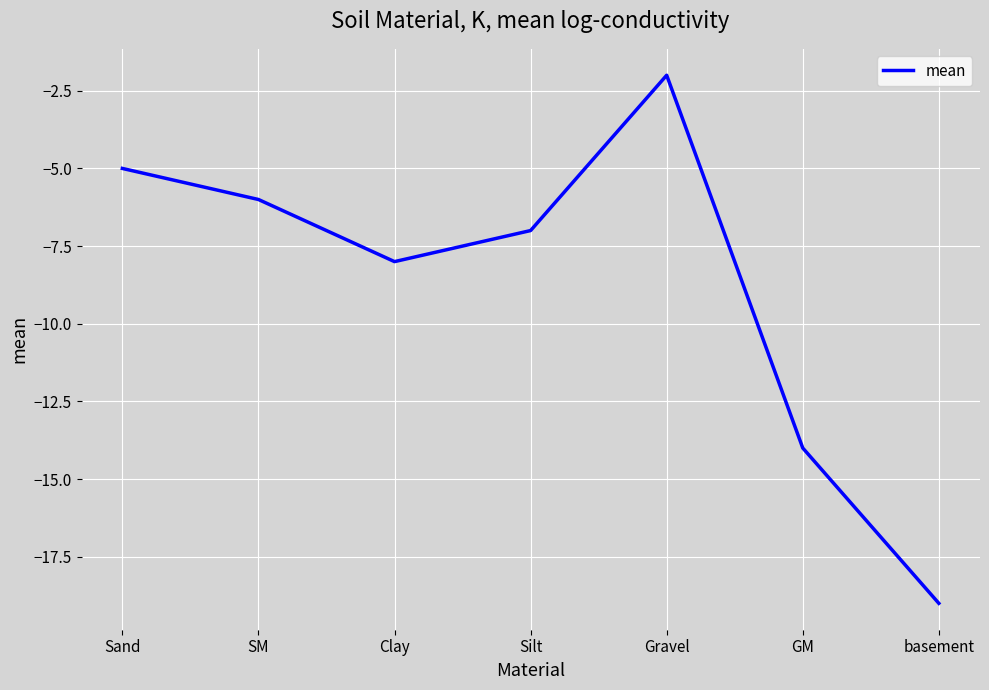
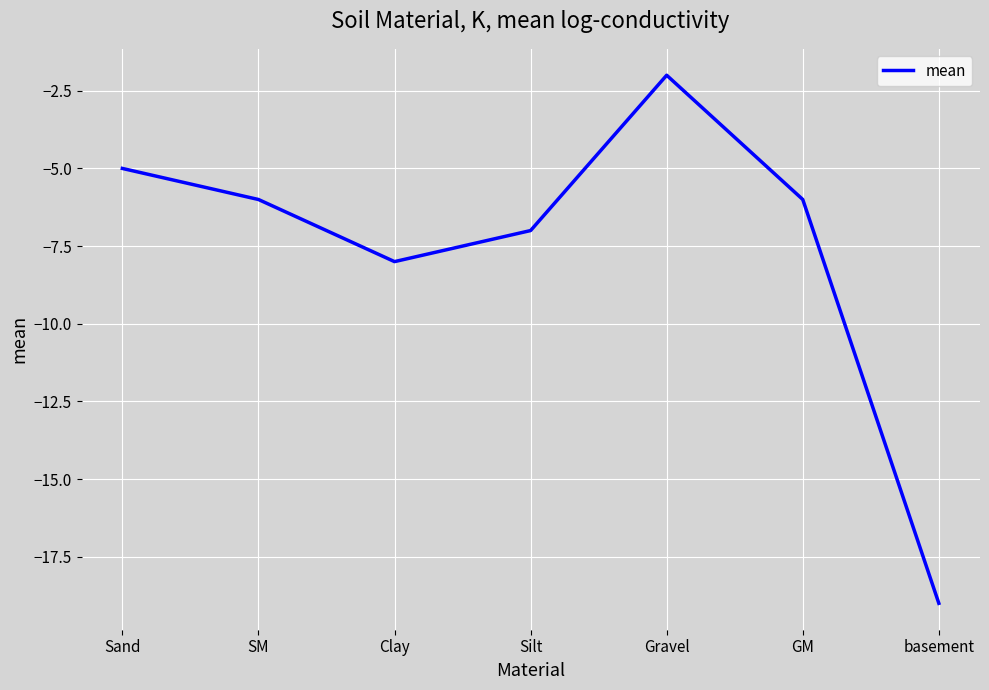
  {
    "Sand": -5,
    "SM": -6,
    "Clay": -8,
    "Silt": -7,
    "Gravel": -2,
-   "GM": -14,
+   "GM": -6,
    "basement": -19
  }
